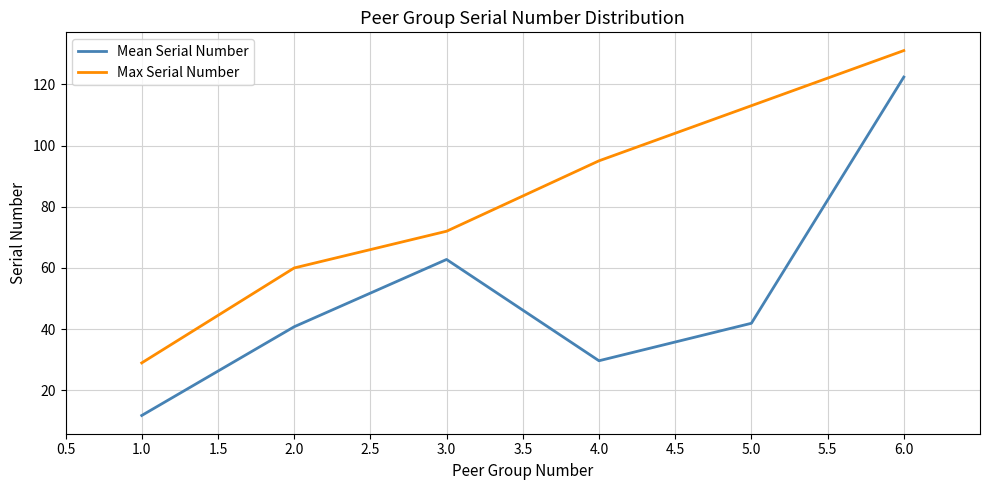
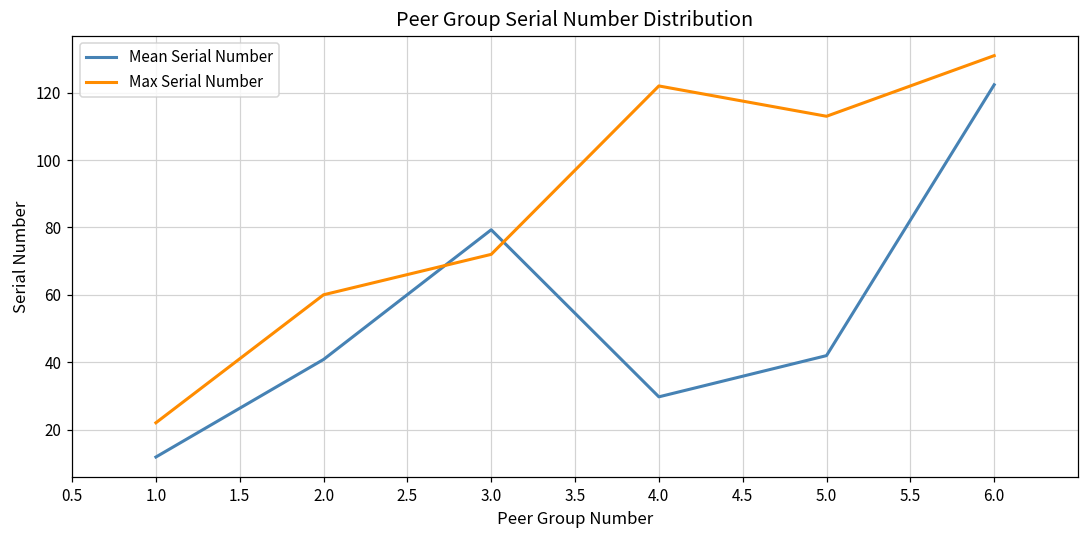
  {
    "Mean Serial Number": {
      "1.0": 12,
      "2.0": 41,
-     "3.0": 63,
+     "3.0": 79,
      "4.0": 30,
      "5.0": 42,
      "6.0": 122
    },
    "Max Serial Number": {
-     "1.0": 29,
+     "1.0": 22,
      "2.0": 60,
      "3.0": 72,
-     "4.0": 95,
+     "4.0": 122,
      "5.0": 113,
      "6.0": 131
    }
  }
